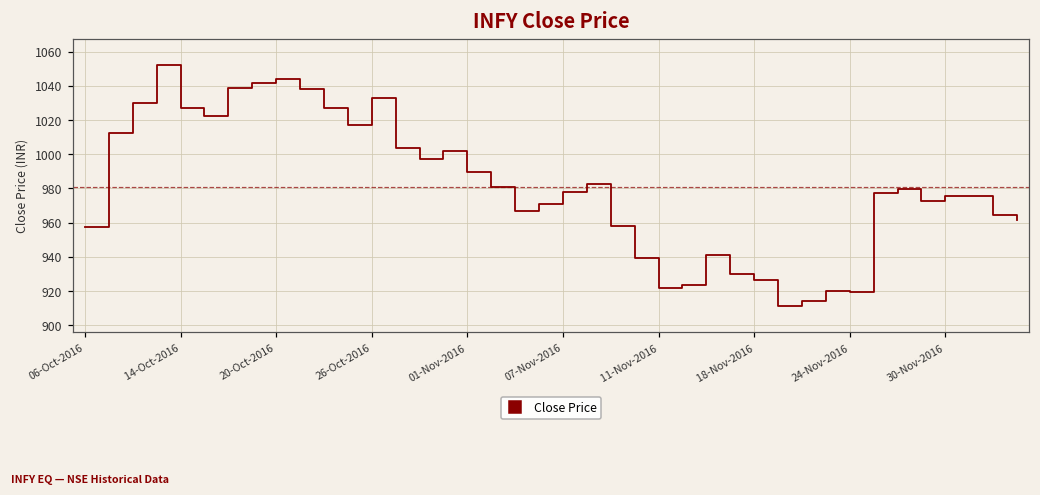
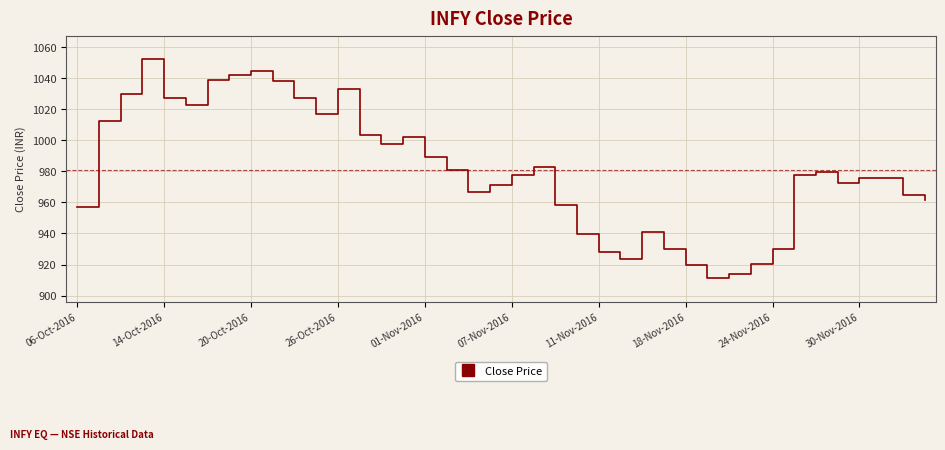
  {
    "06-Oct-2016": 957,
    "14-Oct-2016": 1027,
    "20-Oct-2016": 1044,
    "26-Oct-2016": 1033,
    "01-Nov-2016": 989,
    "07-Nov-2016": 978,
-   "11-Nov-2016": 922,
-   "18-Nov-2016": 927,
-   "24-Nov-2016": 920,
+   "11-Nov-2016": 928,
+   "18-Nov-2016": 920,
+   "24-Nov-2016": 930,
    "30-Nov-2016": 976
  }
